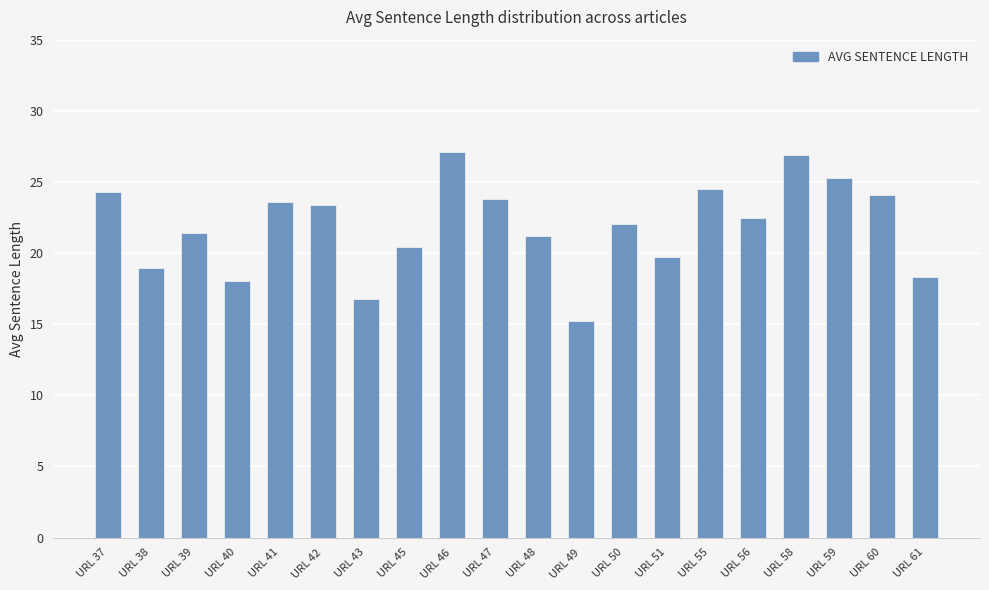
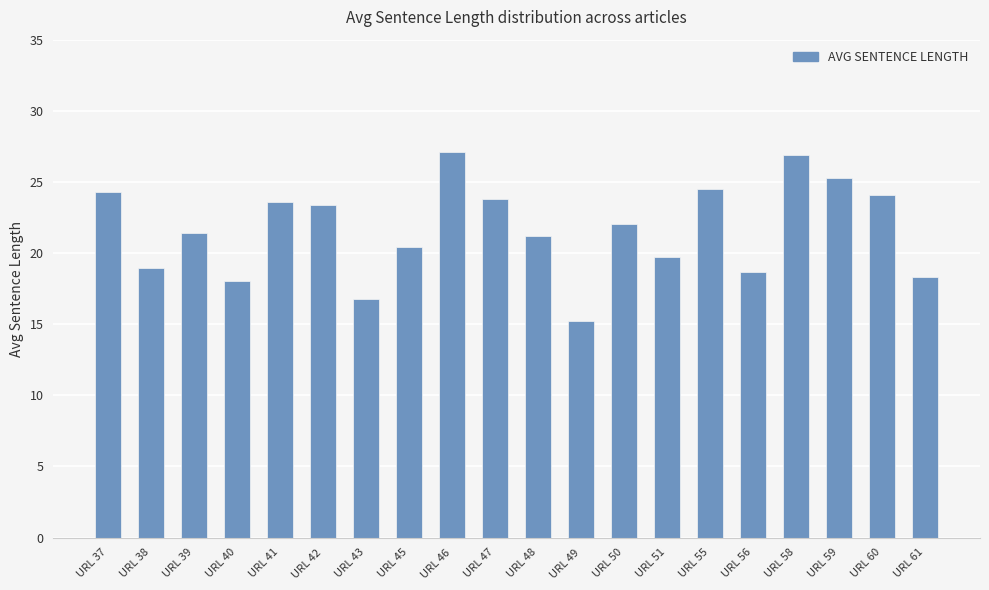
  {
    "URL 37": 24.3,
    "URL 38": 18.9,
    "URL 39": 21.4,
    "URL 40": 18.0,
    "URL 41": 23.6,
    "URL 42": 23.4,
    "URL 43": 16.8,
    "URL 45": 20.5,
    "URL 46": 27.1,
    "URL 47": 23.8,
    "URL 48": 21.2,
    "URL 49": 15.2,
    "URL 50": 22.1,
    "URL 51": 19.7,
    "URL 55": 24.5,
-   "URL 56": 22.4,
+   "URL 56": 18.7,
    "URL 58": 26.9,
    "URL 59": 25.3,
    "URL 60": 24.1,
    "URL 61": 18.3
  }
